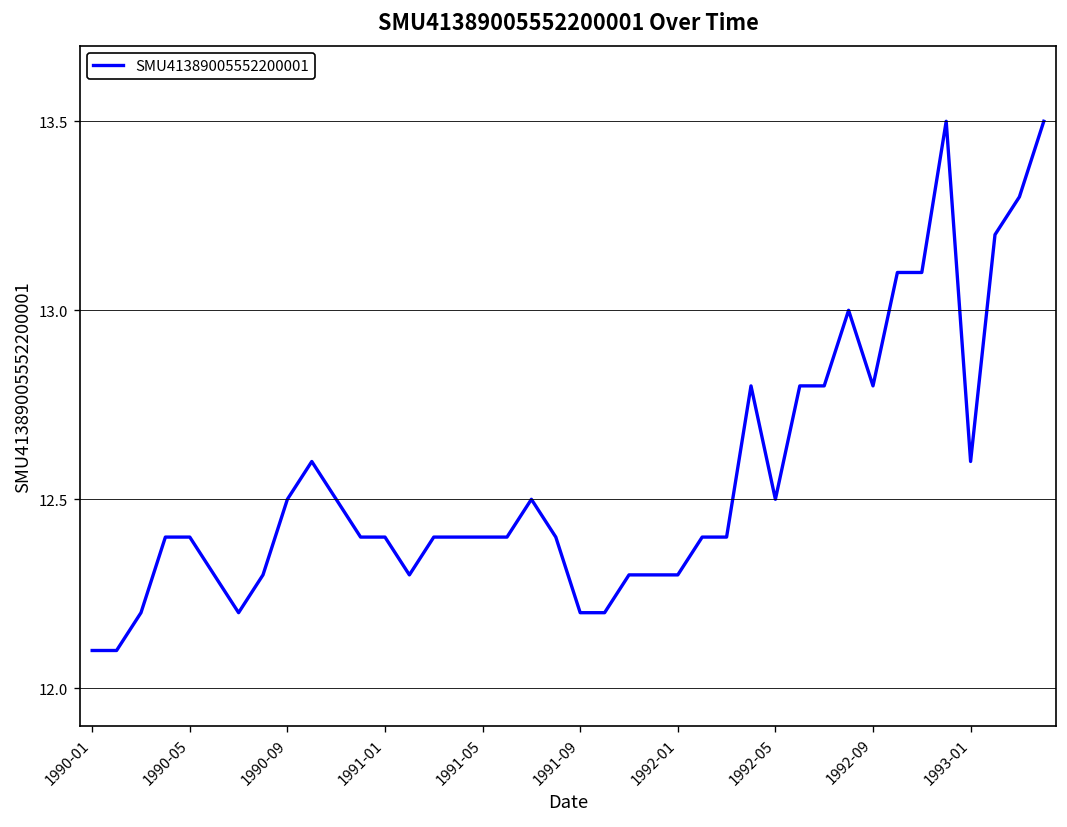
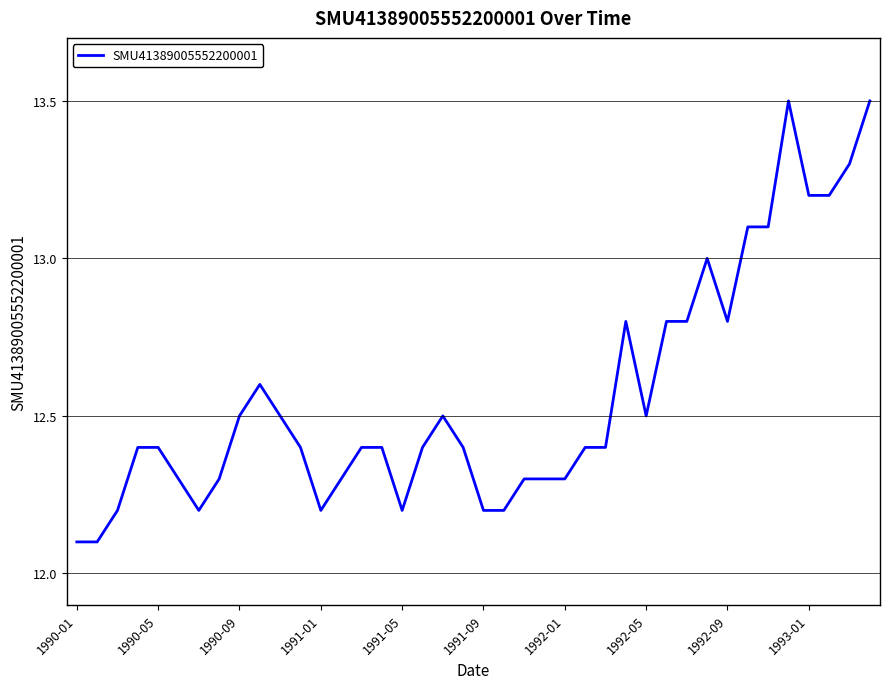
  {
    "1990-01": 12.1,
    "1990-05": 12.4,
    "1990-09": 12.5,
-   "1991-01": 12.4,
-   "1991-05": 12.4,
+   "1991-01": 12.2,
+   "1991-05": 12.2,
    "1991-09": 12.2,
    "1992-01": 12.3,
    "1992-05": 12.5,
    "1992-09": 12.8,
-   "1993-01": 12.6
+   "1993-01": 13.2
  }
